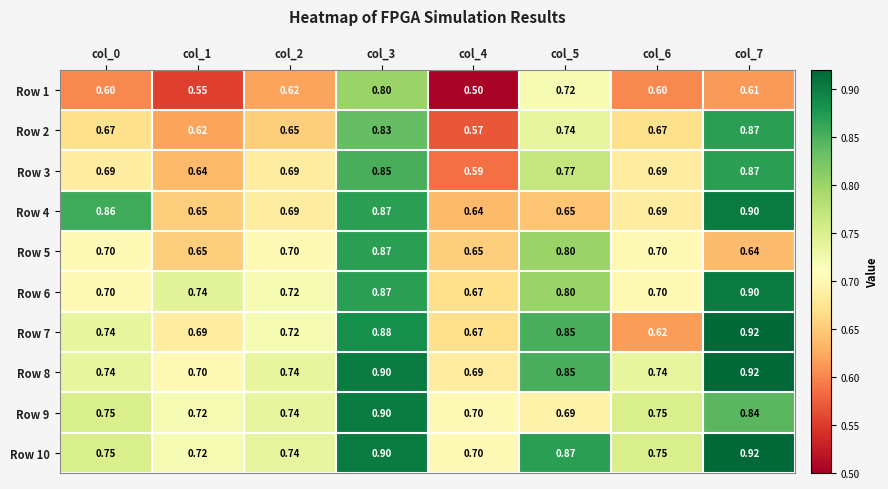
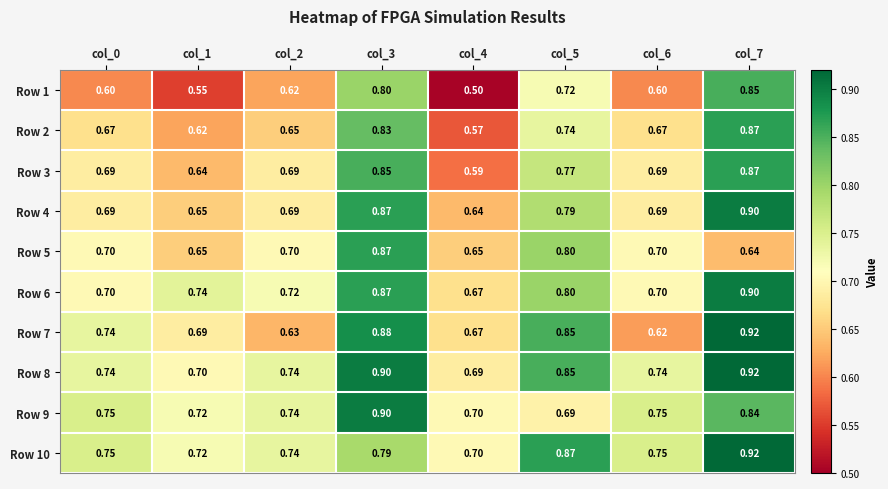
  {
    "Row 1": {
      "col_0": 0.60,
      "col_1": 0.55,
      "col_2": 0.62,
      "col_3": 0.80,
      "col_4": 0.50,
      "col_5": 0.72,
      "col_6": 0.60,
-     "col_7": 0.61
+     "col_7": 0.85
    },
    "Row 2": {
      "col_0": 0.67,
      "col_1": 0.62,
      "col_2": 0.65,
      "col_3": 0.83,
      "col_4": 0.57,
      "col_5": 0.74,
      "col_6": 0.67,
      "col_7": 0.87
    },
    "Row 3": {
      "col_0": 0.69,
      "col_1": 0.64,
      "col_2": 0.69,
      "col_3": 0.85,
      "col_4": 0.59,
      "col_5": 0.77,
      "col_6": 0.69,
      "col_7": 0.87
    },
    "Row 4": {
-     "col_0": 0.86,
+     "col_0": 0.69,
      "col_1": 0.65,
      "col_2": 0.69,
      "col_3": 0.87,
      "col_4": 0.64,
-     "col_5": 0.65,
+     "col_5": 0.79,
      "col_6": 0.69,
      "col_7": 0.90
    },
    "Row 5": {
      "col_0": 0.70,
      "col_1": 0.65,
      "col_2": 0.70,
      "col_3": 0.87,
      "col_4": 0.65,
      "col_5": 0.80,
      "col_6": 0.70,
      "col_7": 0.64
    },
    "Row 6": {
      "col_0": 0.70,
      "col_1": 0.74,
      "col_2": 0.72,
      "col_3": 0.87,
      "col_4": 0.67,
      "col_5": 0.80,
      "col_6": 0.70,
      "col_7": 0.90
    },
    "Row 7": {
      "col_0": 0.74,
      "col_1": 0.69,
-     "col_2": 0.72,
+     "col_2": 0.63,
      "col_3": 0.88,
      "col_4": 0.67,
      "col_5": 0.85,
      "col_6": 0.62,
      "col_7": 0.92
    },
    "Row 8": {
      "col_0": 0.74,
      "col_1": 0.70,
      "col_2": 0.74,
      "col_3": 0.90,
      "col_4": 0.69,
      "col_5": 0.85,
      "col_6": 0.74,
      "col_7": 0.92
    },
    "Row 9": {
      "col_0": 0.75,
      "col_1": 0.72,
      "col_2": 0.74,
      "col_3": 0.90,
      "col_4": 0.70,
      "col_5": 0.69,
      "col_6": 0.75,
      "col_7": 0.84
    },
    "Row 10": {
      "col_0": 0.75,
      "col_1": 0.72,
      "col_2": 0.74,
-     "col_3": 0.90,
+     "col_3": 0.79,
      "col_4": 0.70,
      "col_5": 0.87,
      "col_6": 0.75,
      "col_7": 0.92
    }
  }
